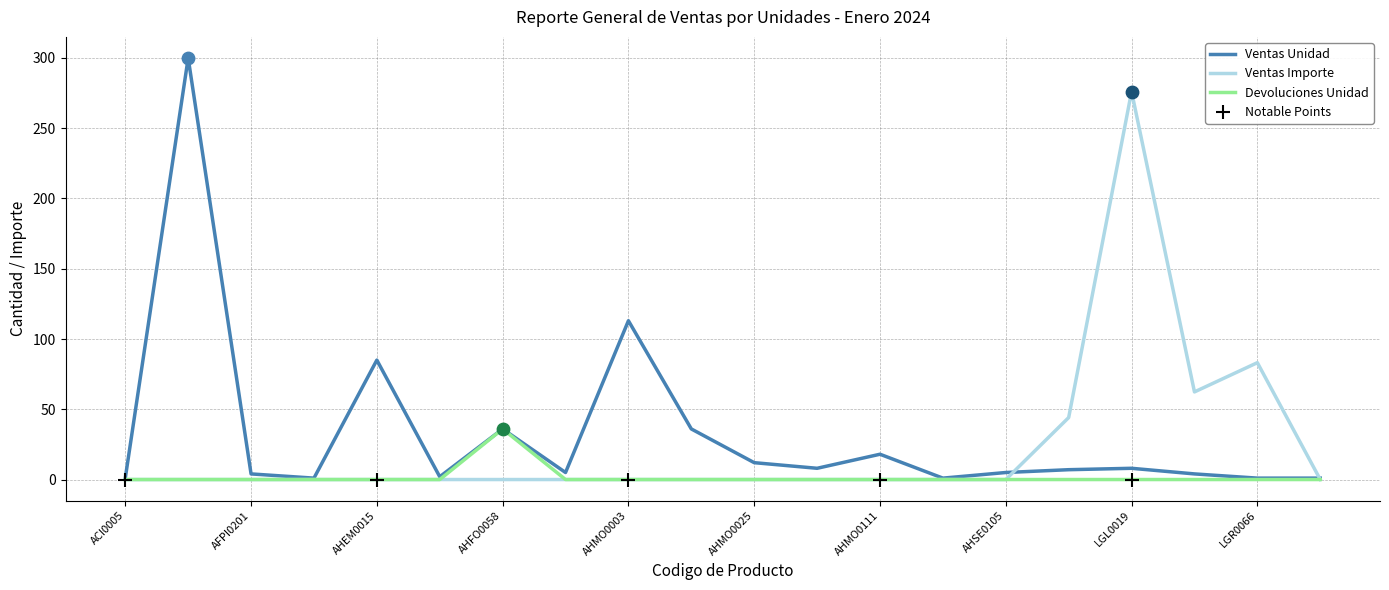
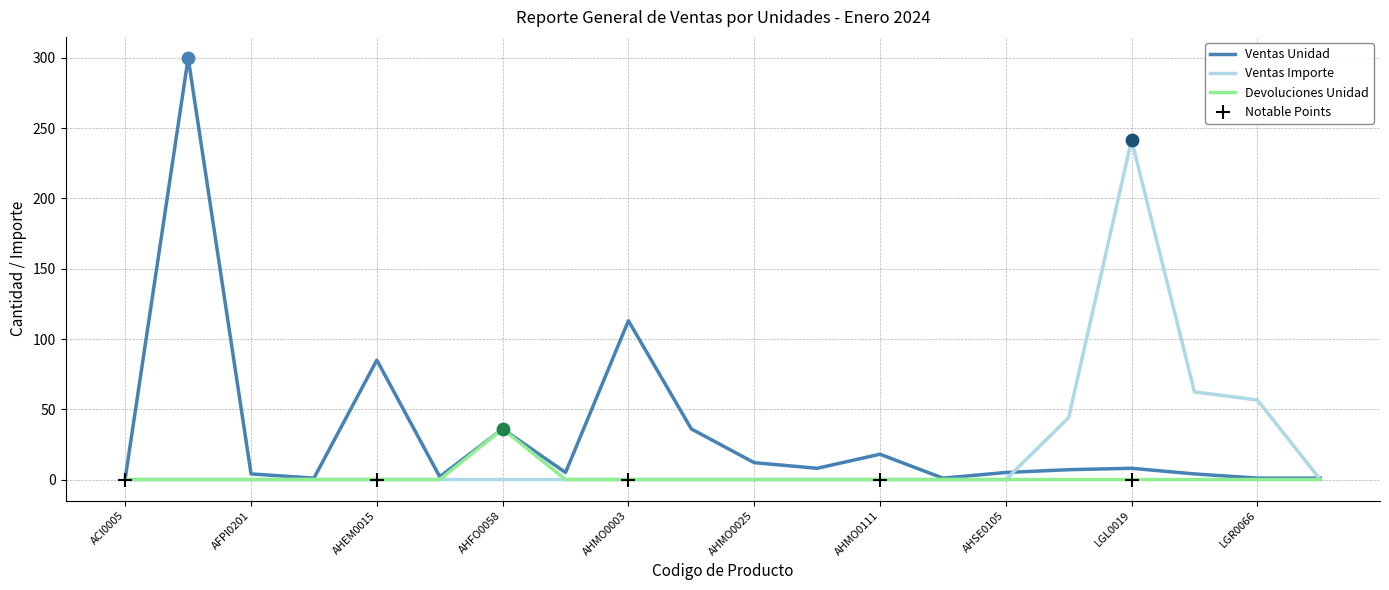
  {
    "Ventas Importe": {
      "AHFO0058": 0,
-     "LGL0019": 276,
-     "LGR0066": 83
+     "LGL0019": 242,
+     "LGR0066": 57
    }
  }
